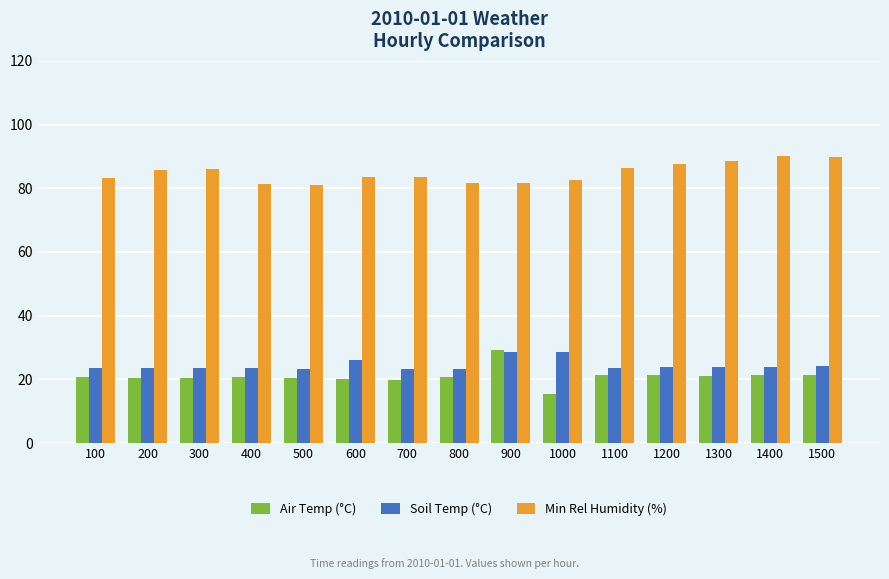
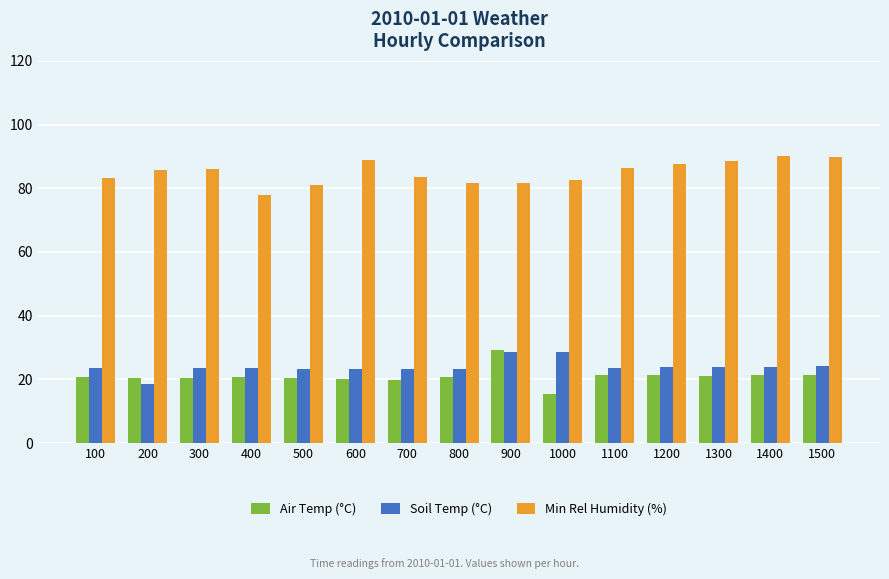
  {
    "Air Temp (°C)": {
      "100": 21,
      "200": 21,
      "300": 20,
      "400": 21,
      "500": 21,
      "600": 20,
      "700": 20,
      "800": 21,
      "900": 29,
      "1000": 15,
      "1100": 21,
      "1200": 21,
      "1300": 21,
      "1400": 21,
      "1500": 21
    },
    "Soil Temp (°C)": {
      "100": 24,
-     "200": 24,
+     "200": 19,
      "300": 24,
      "400": 23,
      "500": 23,
-     "600": 26,
+     "600": 23,
      "700": 23,
      "800": 23,
      "900": 29,
      "1000": 29,
      "1100": 24,
      "1200": 24,
      "1300": 24,
      "1400": 24,
      "1500": 24
    },
    "Min Rel Humidity (%)": {
      "100": 83,
      "200": 86,
      "300": 86,
-     "400": 82,
+     "400": 78,
      "500": 81,
-     "600": 84,
+     "600": 89,
      "700": 84,
      "800": 82,
      "900": 82,
      "1000": 83,
      "1100": 87,
      "1200": 88,
      "1300": 89,
      "1400": 90,
      "1500": 90
    }
  }
